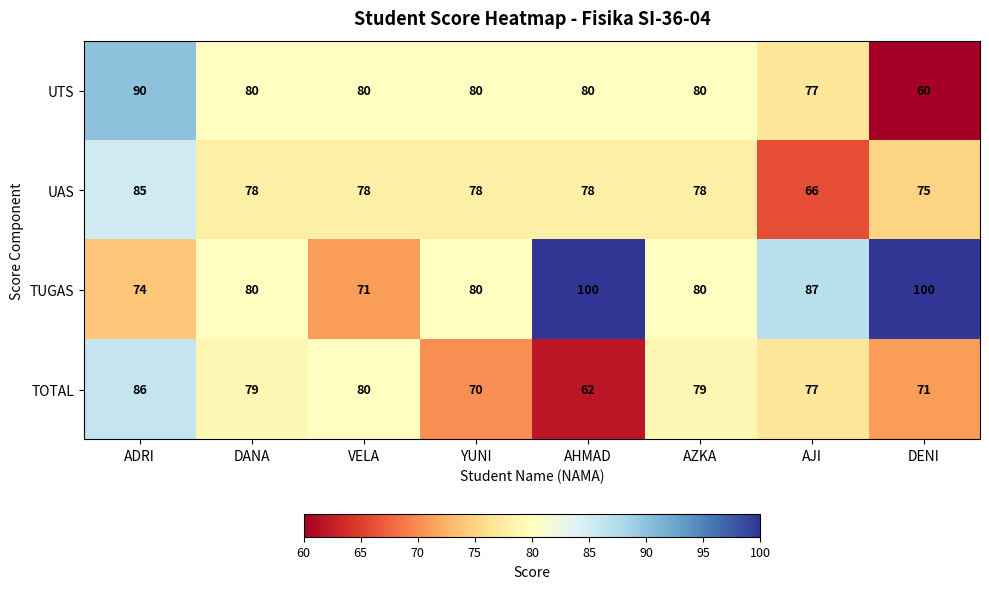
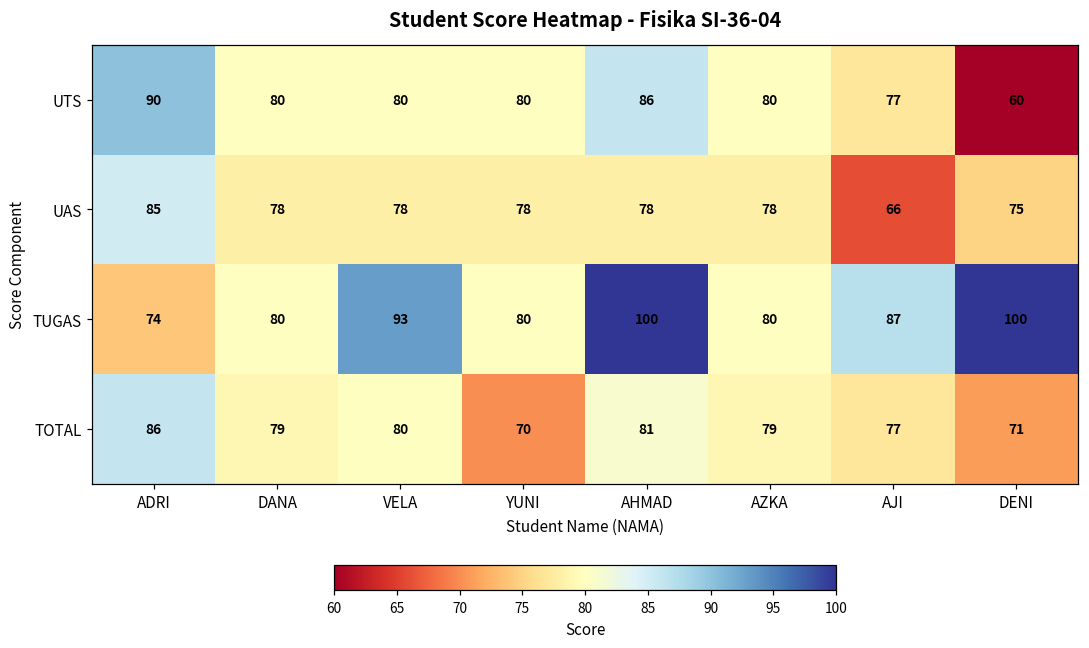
  {
    "UTS": {
      "ADRI": 90,
      "DANA": 80,
      "VELA": 80,
      "YUNI": 80,
-     "AHMAD": 80,
+     "AHMAD": 86,
      "AZKA": 80,
      "AJI": 77,
      "DENI": 60
    },
    "UAS": {
      "ADRI": 85,
      "DANA": 78,
      "VELA": 78,
      "YUNI": 78,
      "AHMAD": 78,
      "AZKA": 78,
      "AJI": 66,
      "DENI": 75
    },
    "TUGAS": {
      "ADRI": 74,
      "DANA": 80,
-     "VELA": 71,
+     "VELA": 93,
      "YUNI": 80,
      "AHMAD": 100,
      "AZKA": 80,
      "AJI": 87,
      "DENI": 100
    },
    "TOTAL": {
      "ADRI": 86,
      "DANA": 79,
      "VELA": 80,
      "YUNI": 70,
-     "AHMAD": 62,
+     "AHMAD": 81,
      "AZKA": 79,
      "AJI": 77,
      "DENI": 71
    }
  }
